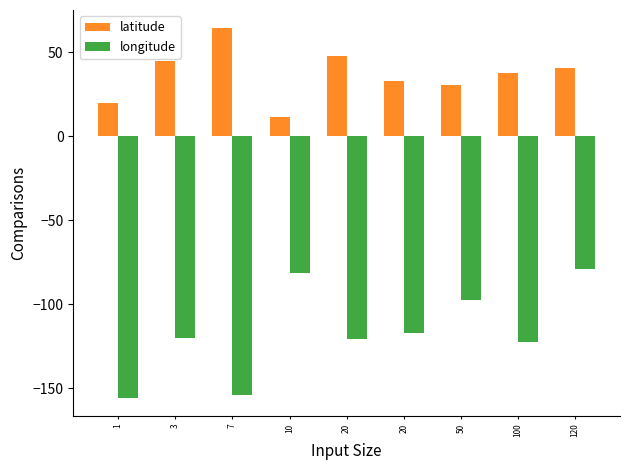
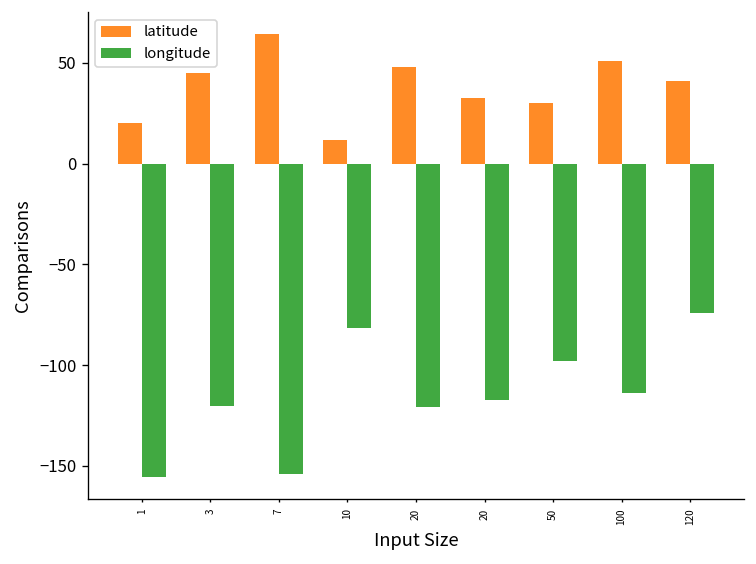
  {
    "latitude": {
      "1": 20,
      "3": 45,
      "7": 64,
      "10": 12,
      "50": 30,
-     "100": 38,
+     "100": 51,
      "120": 41
    },
    "longitude": {
      "1": -156,
      "3": -120,
      "7": -154,
      "10": -82,
      "50": -98,
-     "100": -122,
-     "120": -79
+     "100": -114,
+     "120": -74
    }
  }
